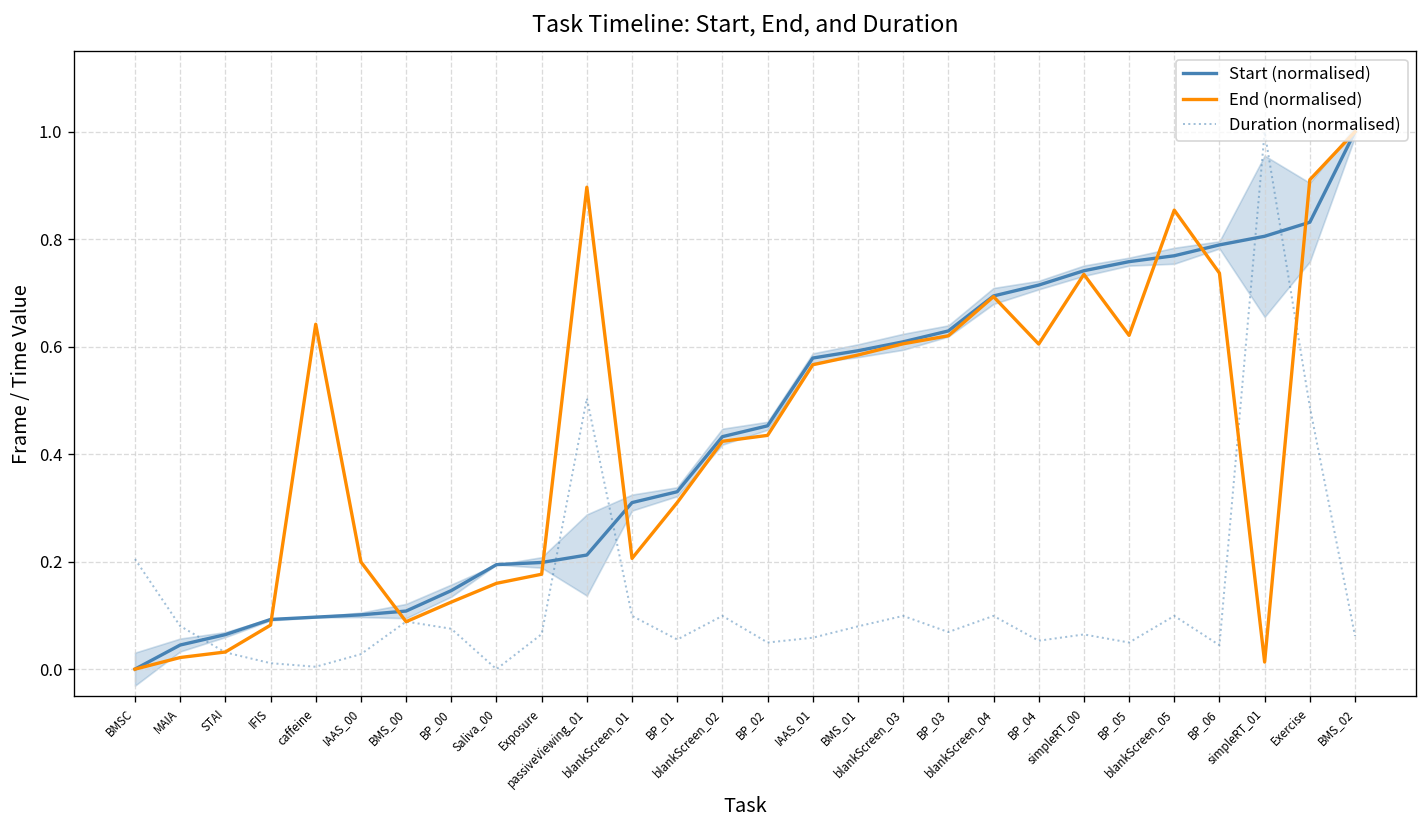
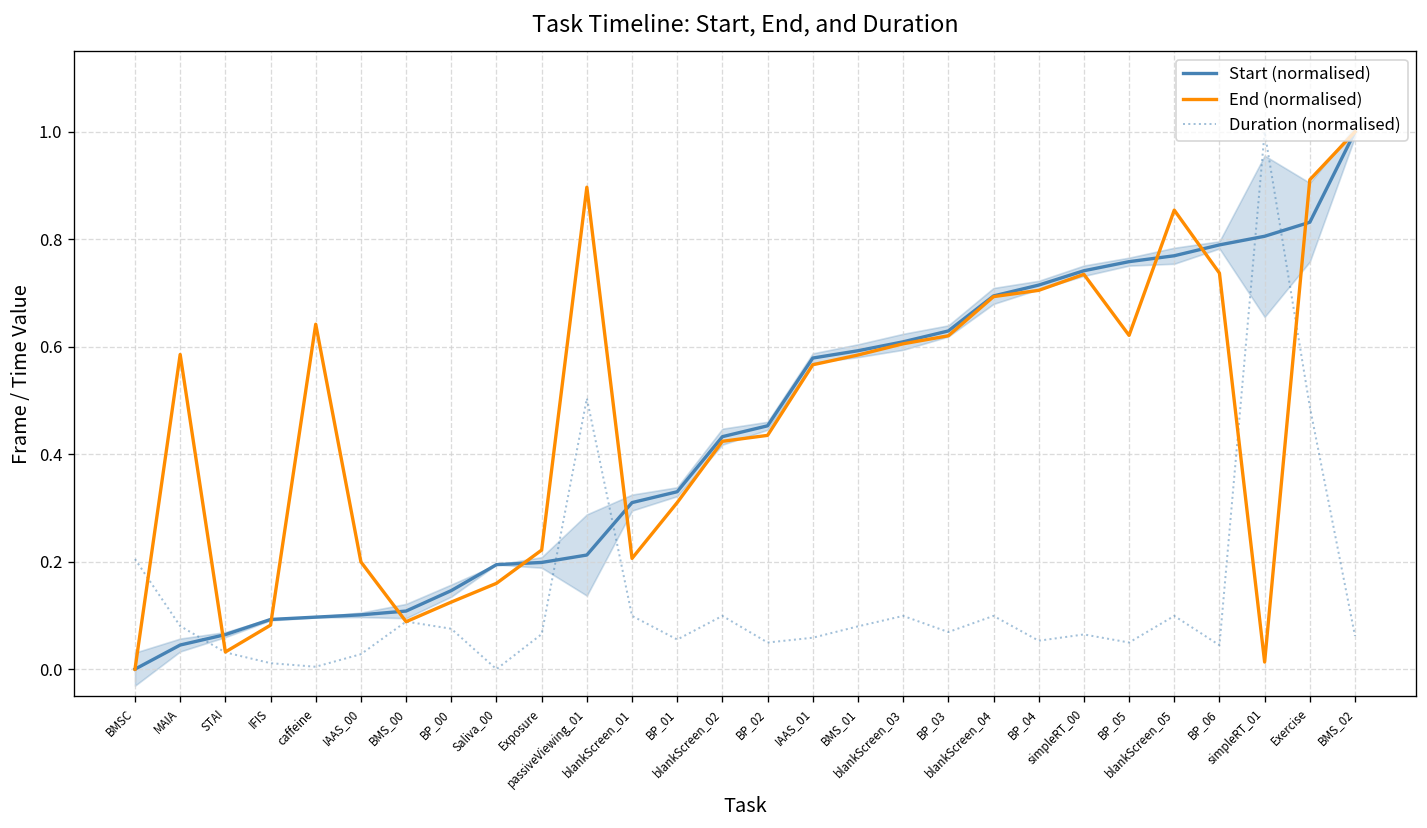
  {
    "End (normalised)": {
-     "MAIA": 0.02,
+     "MAIA": 0.59,
      "IFIS": 0.08,
      "caffeine": 0.64,
      "IAAS_00": 0.20,
      "BP_00": 0.12,
      "Saliva_00": 0.16,
-     "Exposure": 0.18,
+     "Exposure": 0.22,
      "passiveViewing_01": 0.90,
      "blankScreen_01": 0.21,
      "BP_01": 0.31,
      "blankScreen_02": 0.42,
      "BP_02": 0.44,
      "IAAS_01": 0.57,
      "BMS_01": 0.58,
      "BP_03": 0.62,
-     "BP_04": 0.60,
+     "BP_04": 0.70,
      "simpleRT_00": 0.73,
      "BP_05": 0.62,
      "blankScreen_05": 0.85,
      "BP_06": 0.74,
      "simpleRT_01": 0.01,
      "Exercise": 0.91
    }
  }
